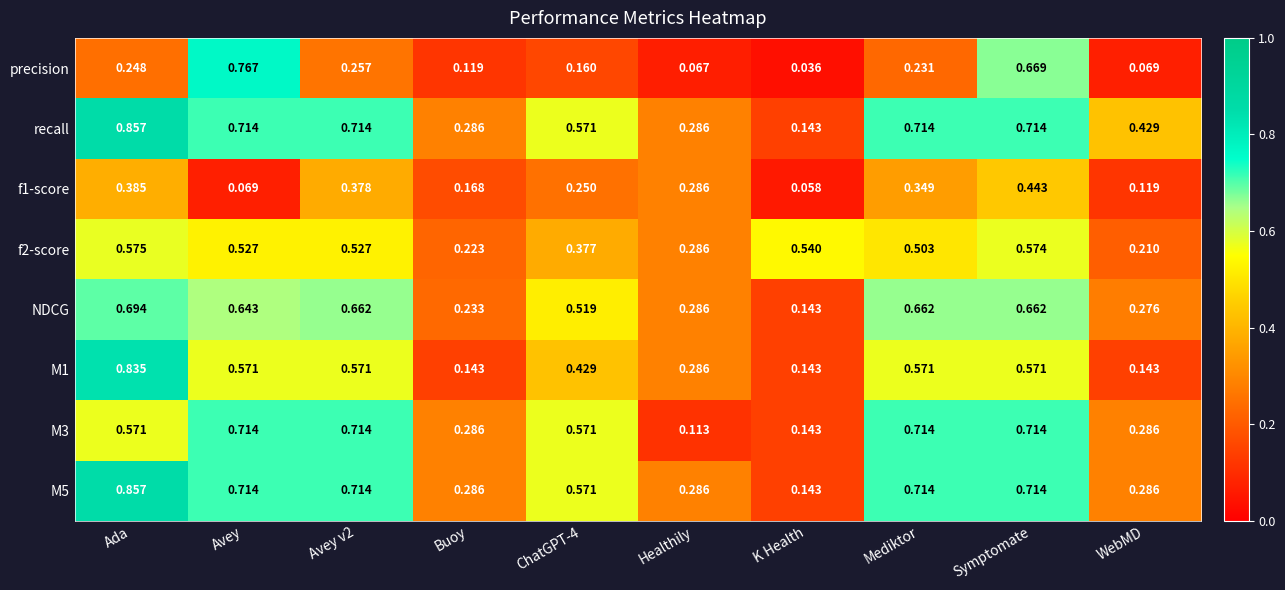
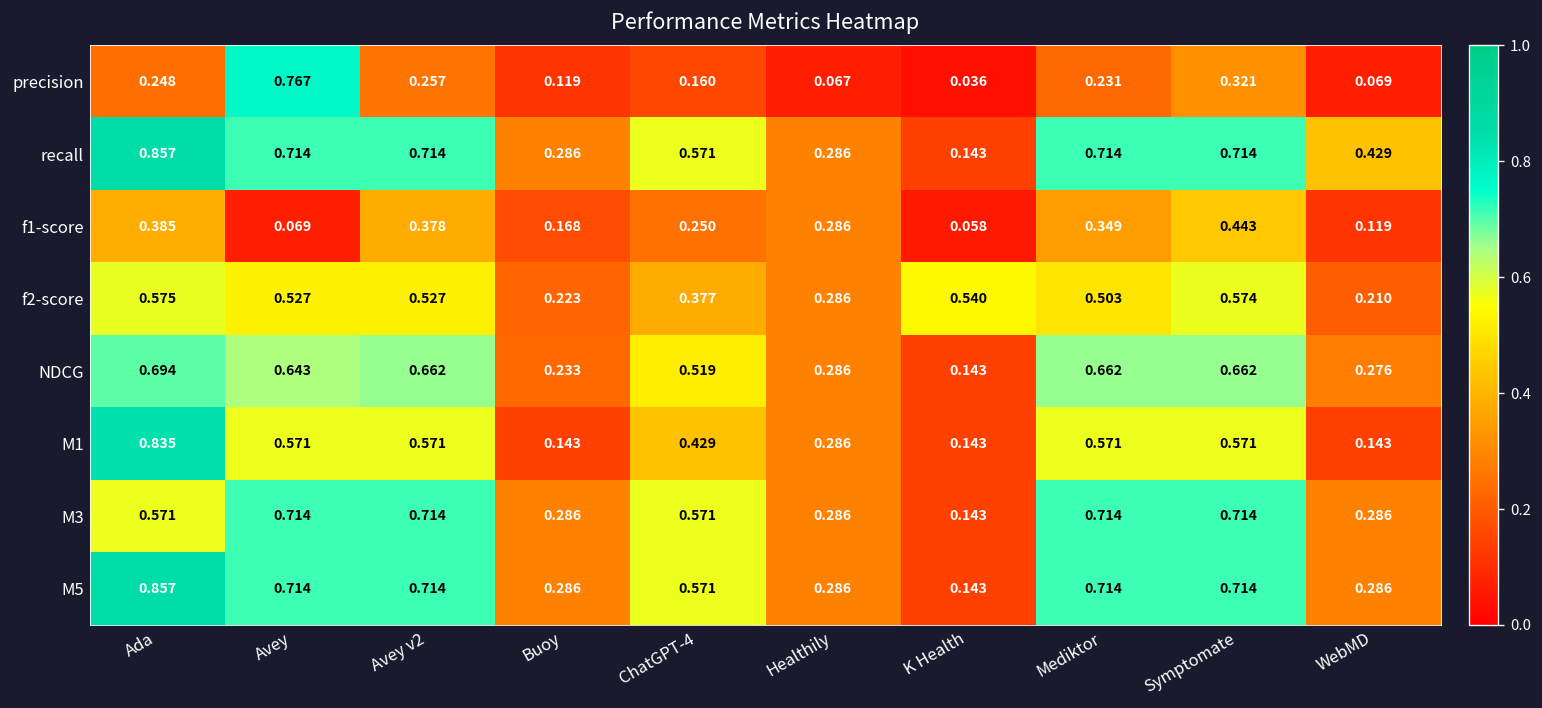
  {
    "precision": {
      "Ada": 0.248,
      "Avey": 0.767,
      "Avey v2": 0.257,
      "Buoy": 0.119,
      "ChatGPT-4": 0.160,
      "Healthily": 0.067,
      "K Health": 0.036,
      "Mediktor": 0.231,
-     "Symptomate": 0.669,
+     "Symptomate": 0.321,
      "WebMD": 0.069
    },
    "recall": {
      "Ada": 0.857,
      "Avey": 0.714,
      "Avey v2": 0.714,
      "Buoy": 0.286,
      "ChatGPT-4": 0.571,
      "Healthily": 0.286,
      "K Health": 0.143,
      "Mediktor": 0.714,
      "Symptomate": 0.714,
      "WebMD": 0.429
    },
    "f1-score": {
      "Ada": 0.385,
      "Avey": 0.069,
      "Avey v2": 0.378,
      "Buoy": 0.168,
      "ChatGPT-4": 0.250,
      "Healthily": 0.286,
      "K Health": 0.058,
      "Mediktor": 0.349,
      "Symptomate": 0.443,
      "WebMD": 0.119
    },
    "f2-score": {
      "Ada": 0.575,
      "Avey": 0.527,
      "Avey v2": 0.527,
      "Buoy": 0.223,
      "ChatGPT-4": 0.377,
      "Healthily": 0.286,
      "K Health": 0.540,
      "Mediktor": 0.503,
      "Symptomate": 0.574,
      "WebMD": 0.210
    },
    "NDCG": {
      "Ada": 0.694,
      "Avey": 0.643,
      "Avey v2": 0.662,
      "Buoy": 0.233,
      "ChatGPT-4": 0.519,
      "Healthily": 0.286,
      "K Health": 0.143,
      "Mediktor": 0.662,
      "Symptomate": 0.662,
      "WebMD": 0.276
    },
    "M1": {
      "Ada": 0.835,
      "Avey": 0.571,
      "Avey v2": 0.571,
      "Buoy": 0.143,
      "ChatGPT-4": 0.429,
      "Healthily": 0.286,
      "K Health": 0.143,
      "Mediktor": 0.571,
      "Symptomate": 0.571,
      "WebMD": 0.143
    },
    "M3": {
      "Ada": 0.571,
      "Avey": 0.714,
      "Avey v2": 0.714,
      "Buoy": 0.286,
      "ChatGPT-4": 0.571,
-     "Healthily": 0.113,
+     "Healthily": 0.286,
      "K Health": 0.143,
      "Mediktor": 0.714,
      "Symptomate": 0.714,
      "WebMD": 0.286
    },
    "M5": {
      "Ada": 0.857,
      "Avey": 0.714,
      "Avey v2": 0.714,
      "Buoy": 0.286,
      "ChatGPT-4": 0.571,
      "Healthily": 0.286,
      "K Health": 0.143,
      "Mediktor": 0.714,
      "Symptomate": 0.714,
      "WebMD": 0.286
    }
  }
